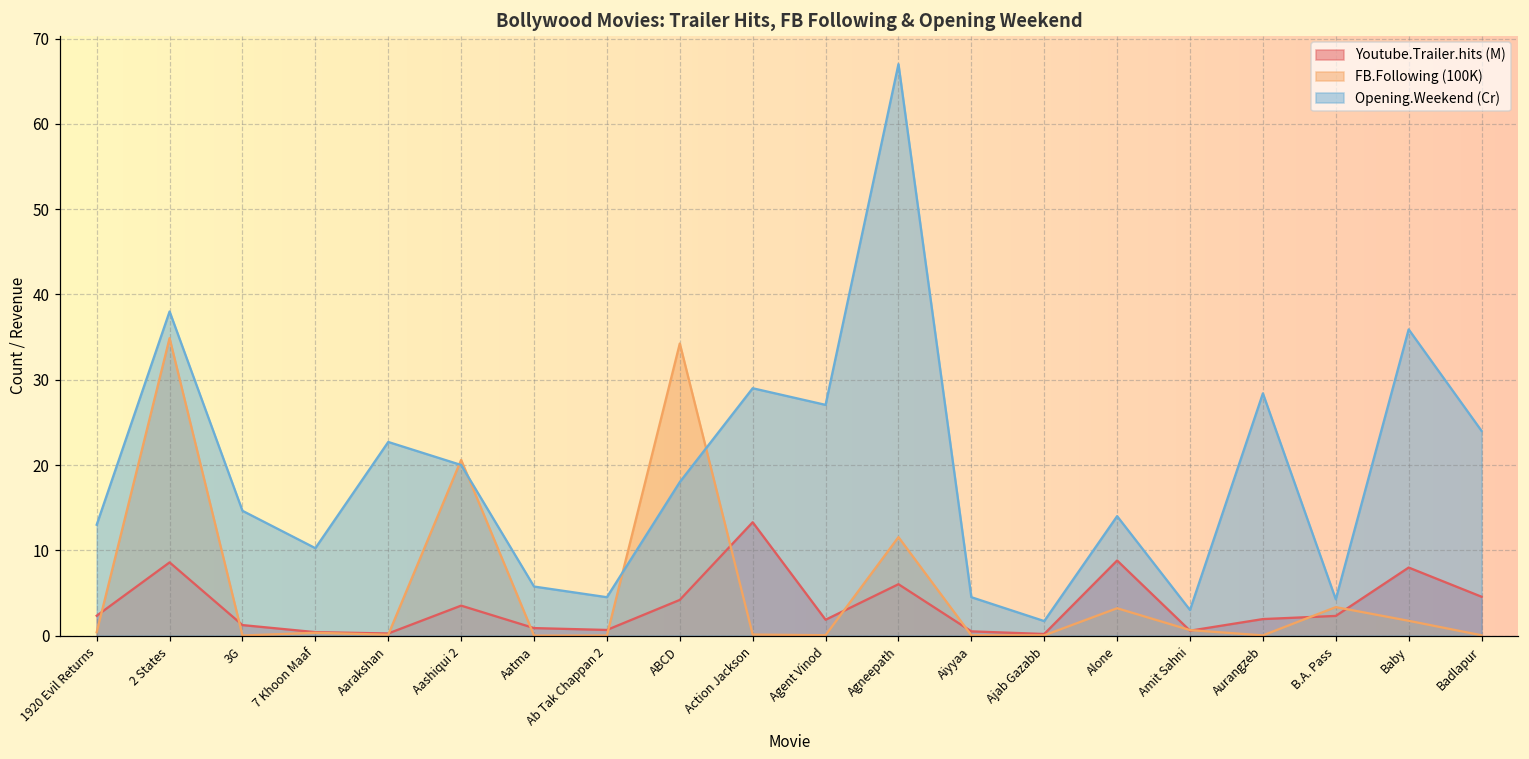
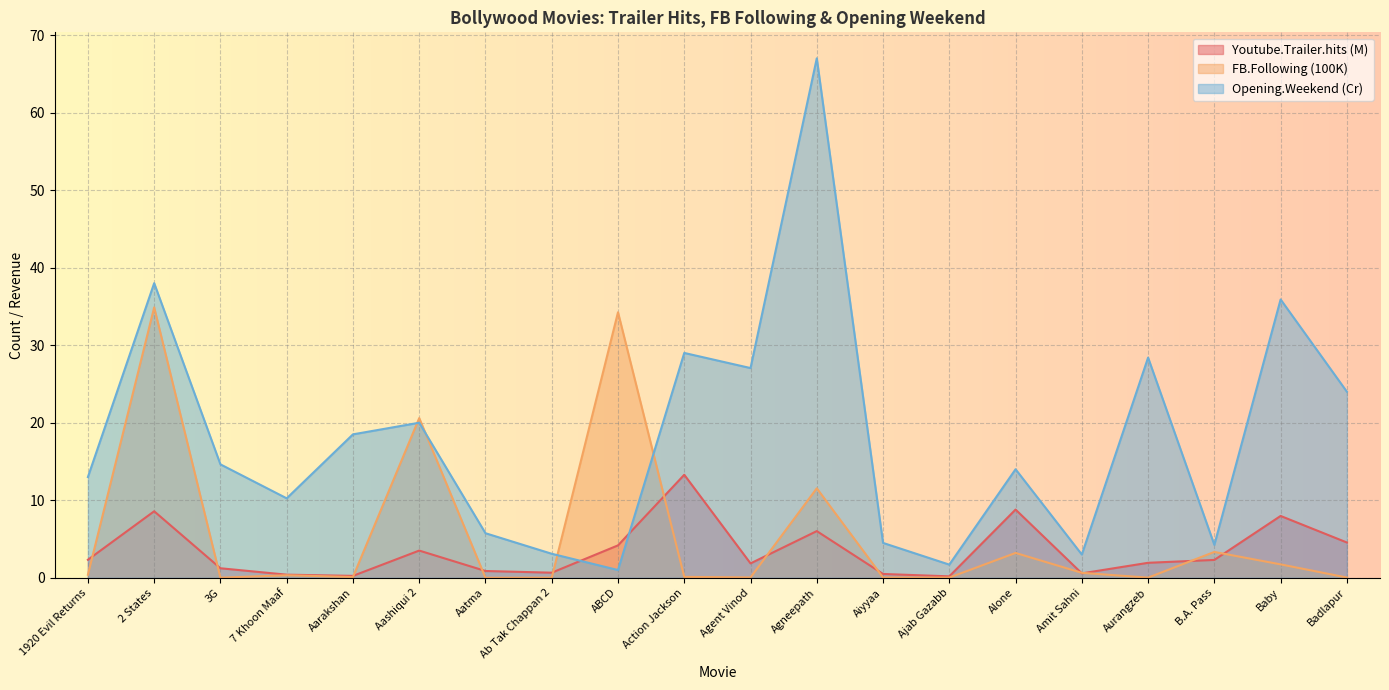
  {
    "Opening.Weekend (Cr)": {
      "1920 Evil Returns": 13,
      "2 States": 38,
      "3G": 15,
      "7 Khoon Maaf": 10,
-     "Aarakshan": 23,
+     "Aarakshan": 19,
      "Aashiqui 2": 20,
      "Aatma": 6,
-     "Ab Tak Chappan 2": 5,
-     "ABCD": 18,
+     "Ab Tak Chappan 2": 3,
+     "ABCD": 1,
      "Action Jackson": 29,
      "Agent Vinod": 27,
      "Agneepath": 67,
      "Aiyyaa": 5,
      "Ajab Gazabb": 2,
      "Alone": 14,
      "Amit Sahni": 3,
      "Aurangzeb": 28,
      "B.A. Pass": 4,
      "Baby": 36,
      "Badlapur": 24
    }
  }
